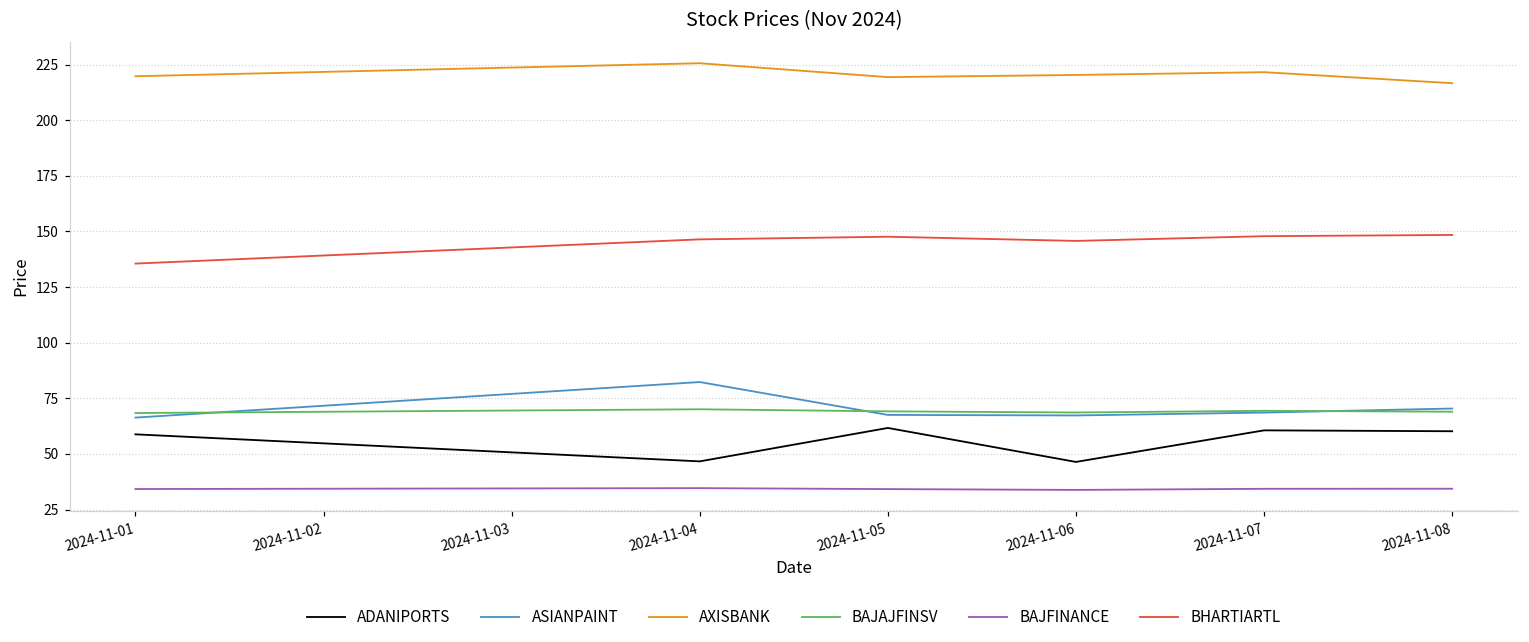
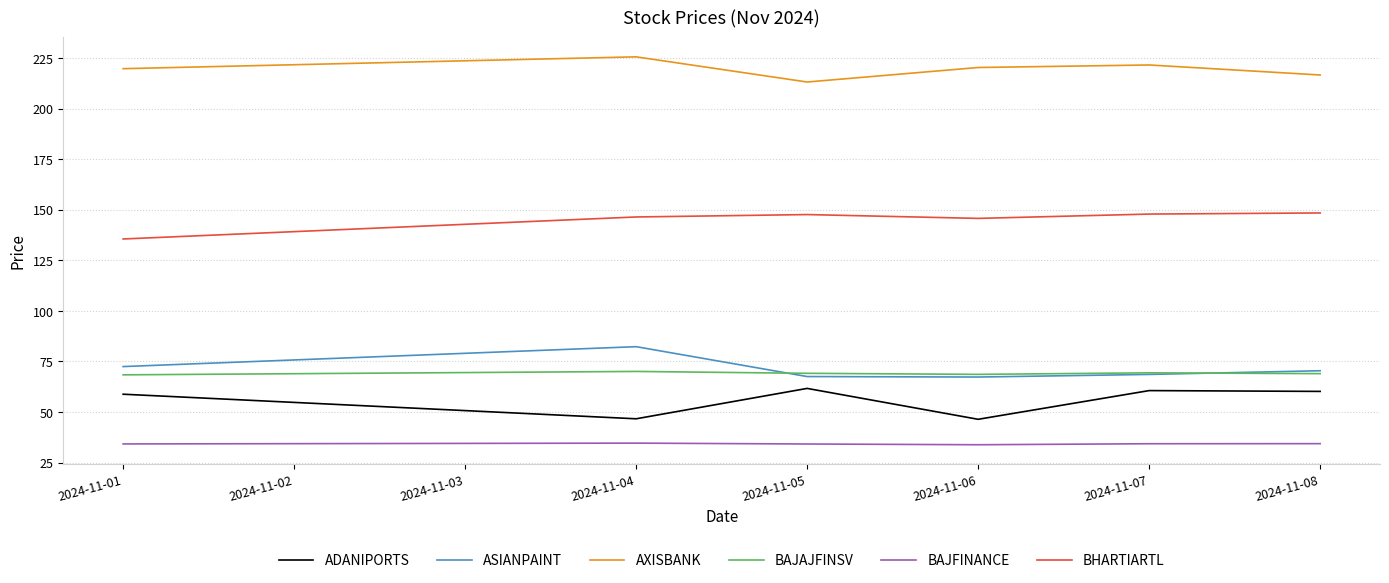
  {
    "ADANIPORTS": {
      "2024-11-01": 59,
      "2024-11-04": 47,
      "2024-11-05": 62,
      "2024-11-06": 46,
      "2024-11-07": 61,
      "2024-11-08": 60
    },
    "ASIANPAINT": {
-     "2024-11-01": 66,
+     "2024-11-01": 72,
      "2024-11-04": 82,
      "2024-11-05": 68,
      "2024-11-06": 67,
      "2024-11-08": 70
    },
    "AXISBANK": {
      "2024-11-01": 220,
      "2024-11-04": 226,
-     "2024-11-05": 219,
+     "2024-11-05": 213,
      "2024-11-06": 220,
      "2024-11-07": 222,
      "2024-11-08": 217
    },
    "BAJAJFINSV": {
      "2024-11-01": 68,
      "2024-11-04": 70,
      "2024-11-05": 69,
      "2024-11-06": 69,
      "2024-11-08": 69
    },
    "BAJFINANCE": {
      "2024-11-01": 34,
      "2024-11-04": 35,
      "2024-11-05": 34,
      "2024-11-06": 34,
      "2024-11-07": 34,
      "2024-11-08": 34
    },
    "BHARTIARTL": {
      "2024-11-01": 136,
      "2024-11-04": 146,
      "2024-11-05": 148,
      "2024-11-06": 146,
      "2024-11-07": 148,
      "2024-11-08": 148
    }
  }
